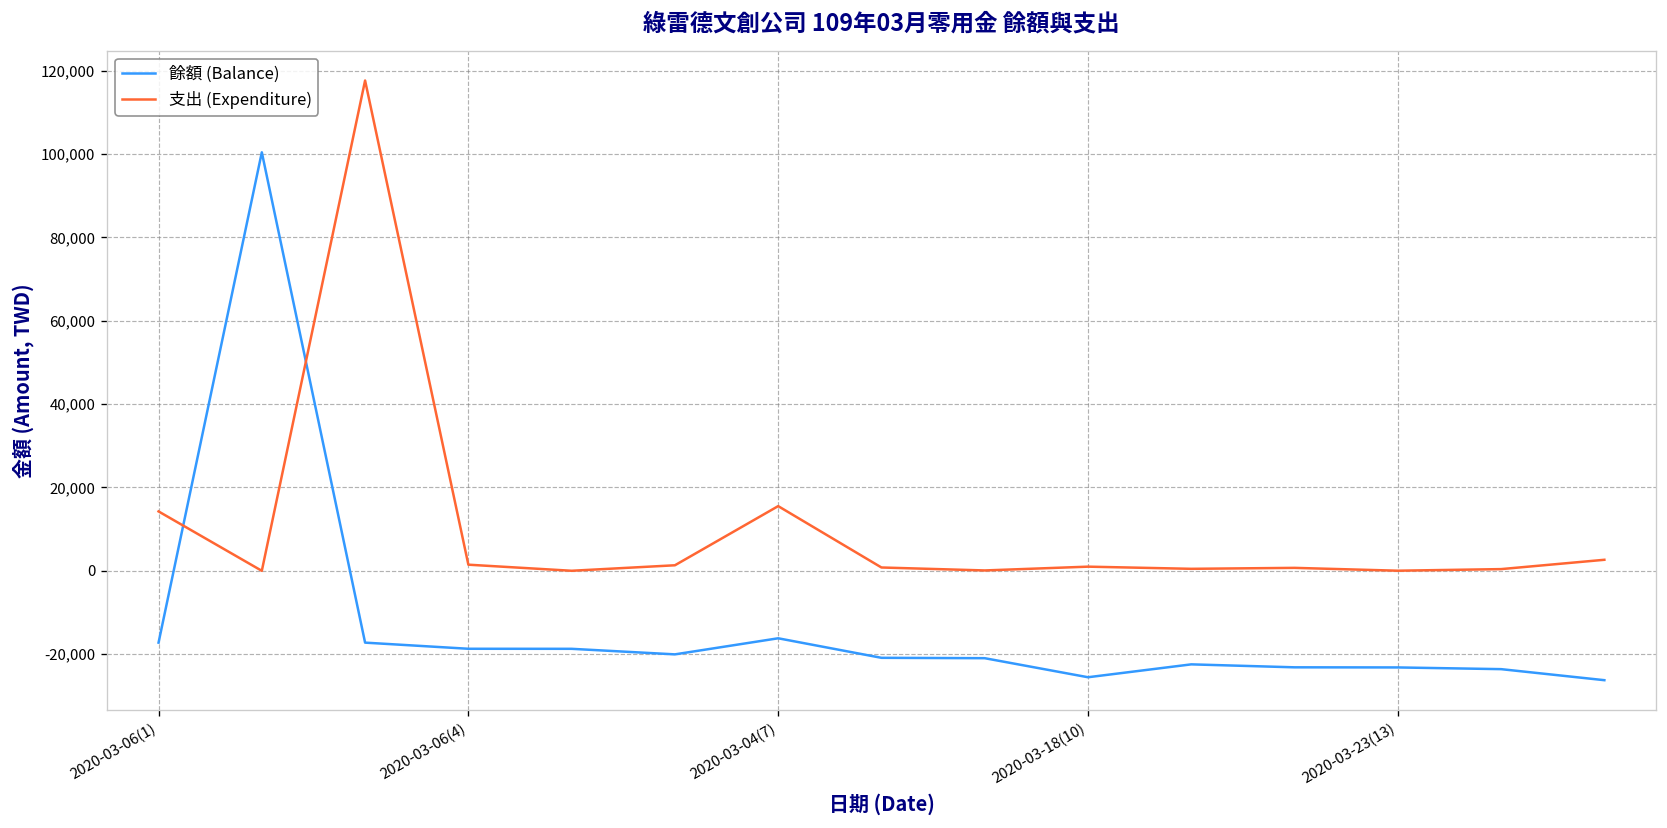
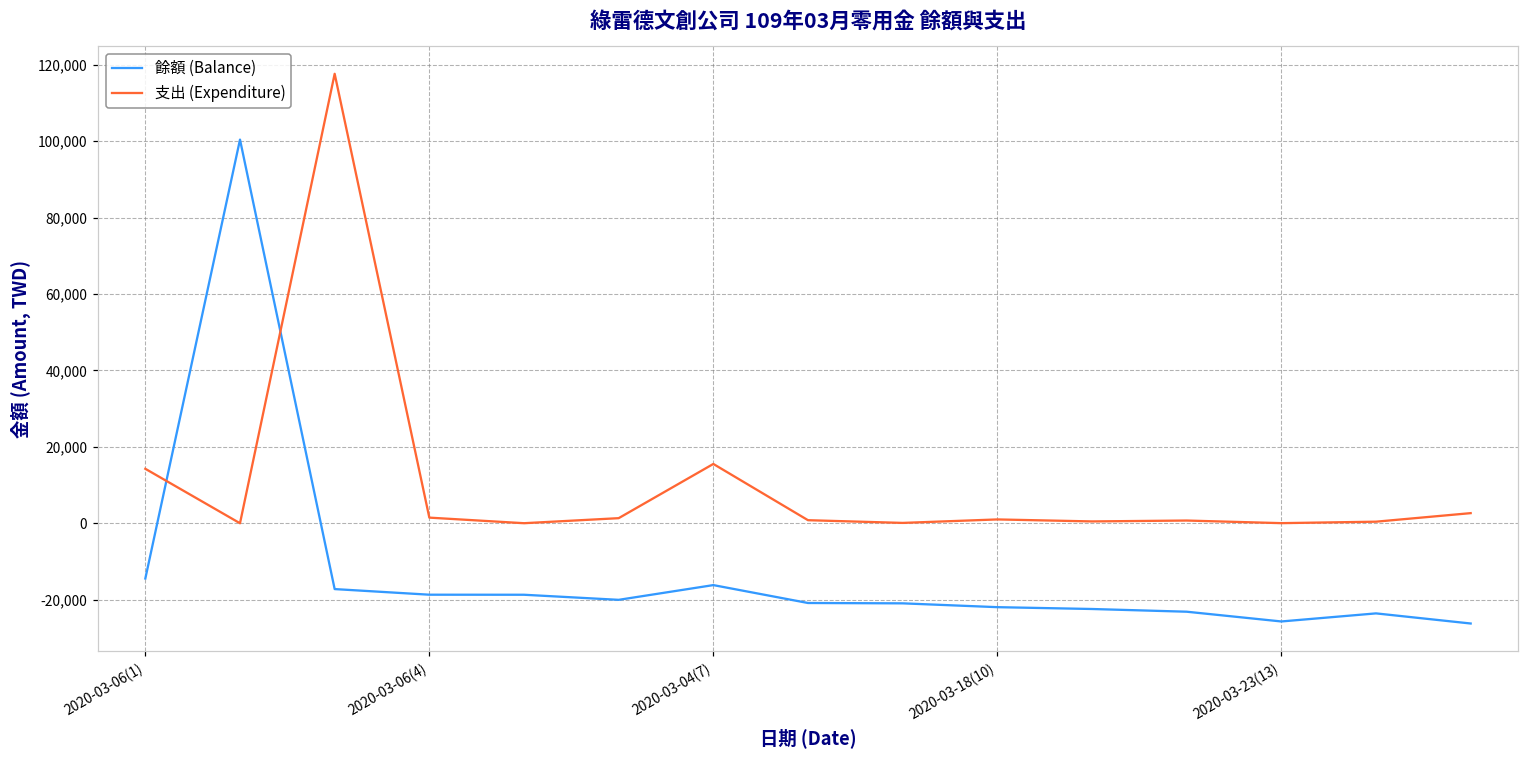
  {
    "餘額 (Balance)": {
-     "2020-03-06(1)": "-17,000",
+     "2020-03-06(1)": "-14,000",
      "2020-03-06(4)": "-19,000",
      "2020-03-04(7)": "-16,000",
-     "2020-03-18(10)": "-26,000",
-     "2020-03-23(13)": "-23,000"
+     "2020-03-18(10)": "-22,000",
+     "2020-03-23(13)": "-26,000"
    },
    "支出 (Expenditure)": {
      "2020-03-06(1)": "14,000",
      "2020-03-06(4)": "1,000",
      "2020-03-04(7)": "16,000",
      "2020-03-18(10)": "1,000",
      "2020-03-23(13)": "0"
    }
  }
